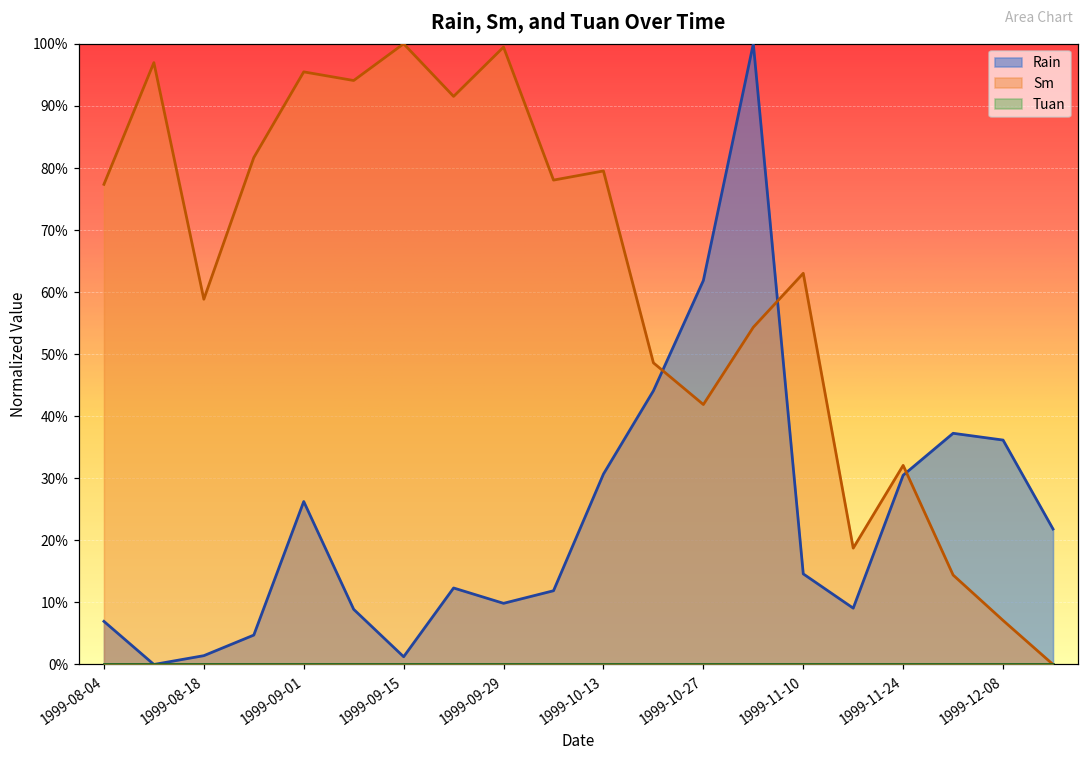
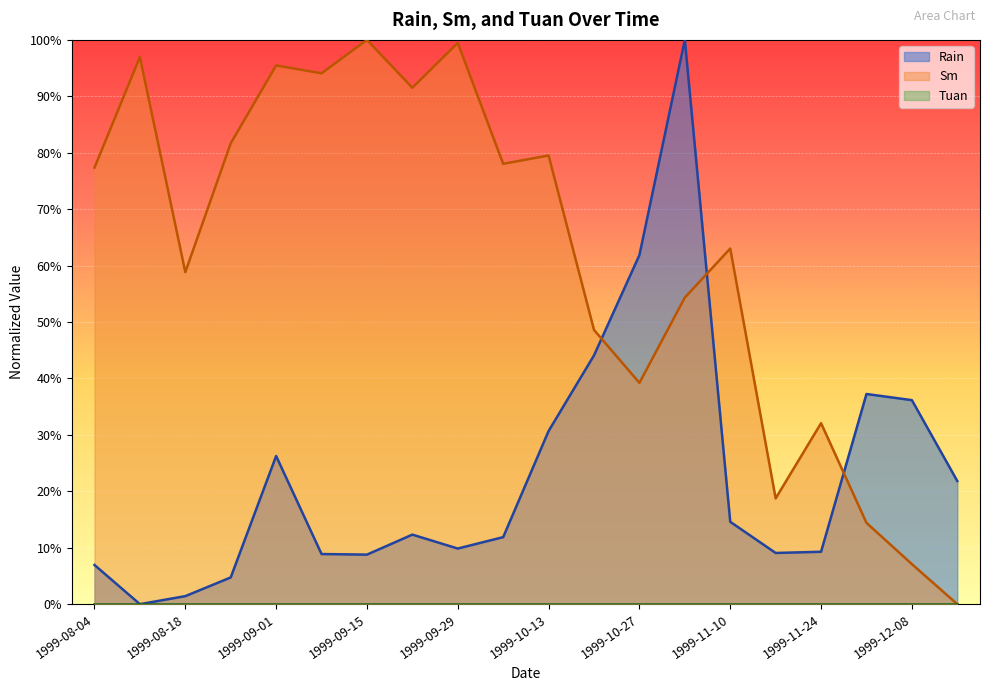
  {
    "Rain": {
      "1999-08-04": "7%",
      "1999-08-18": "1%",
      "1999-09-01": "26%",
-     "1999-09-15": "1%",
+     "1999-09-15": "9%",
      "1999-09-29": "10%",
      "1999-10-13": "31%",
      "1999-10-27": "62%",
      "1999-11-10": "15%",
-     "1999-11-24": "30%",
+     "1999-11-24": "9%",
      "1999-12-08": "36%"
    },
    "Sm": {
      "1999-08-04": "77%",
      "1999-08-18": "59%",
      "1999-09-01": "95%",
      "1999-09-15": "100%",
      "1999-09-29": "99%",
      "1999-10-13": "80%",
-     "1999-10-27": "42%",
+     "1999-10-27": "39%",
      "1999-11-10": "63%",
      "1999-11-24": "32%",
      "1999-12-08": "7%"
    },
    "Tuan": {
      "1999-08-04": "0%",
      "1999-08-18": "0%",
      "1999-09-01": "0%",
      "1999-09-15": "0%",
      "1999-09-29": "0%",
      "1999-10-13": "0%",
      "1999-10-27": "0%",
      "1999-11-10": "0%",
      "1999-11-24": "0%",
      "1999-12-08": "0%"
    }
  }
